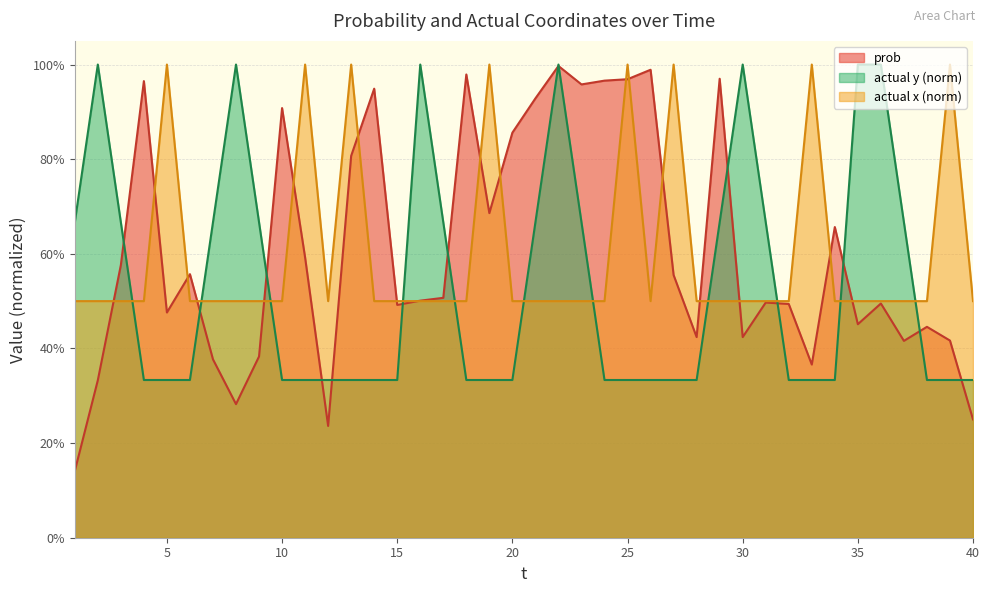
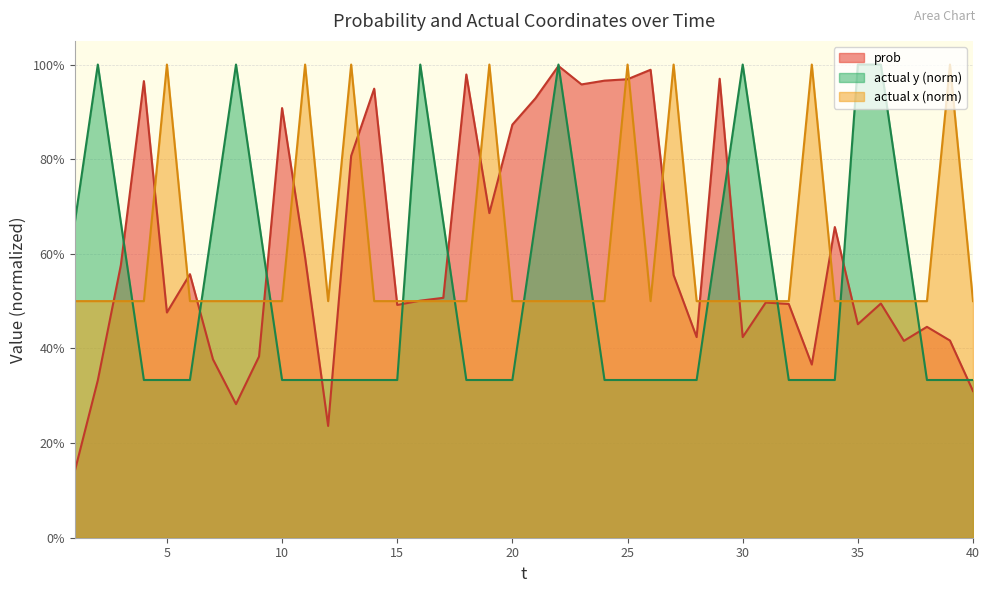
  {
    "prob": {
      "5": "48%",
      "10": "91%",
      "15": "49%",
-     "20": "86%",
+     "20": "87%",
      "25": "97%",
      "30": "42%",
      "35": "45%",
-     "40": "25%"
+     "40": "31%"
    },
    "actual y (norm)": {
      "5": "33%",
      "10": "33%",
      "15": "33%",
      "20": "33%",
      "25": "33%",
      "30": "100%",
      "40": "33%"
    },
    "actual x (norm)": {
      "5": "100%",
      "10": "50%",
      "15": "50%",
      "20": "50%",
      "25": "100%",
      "30": "50%",
      "35": "50%",
      "40": "50%"
    }
  }
